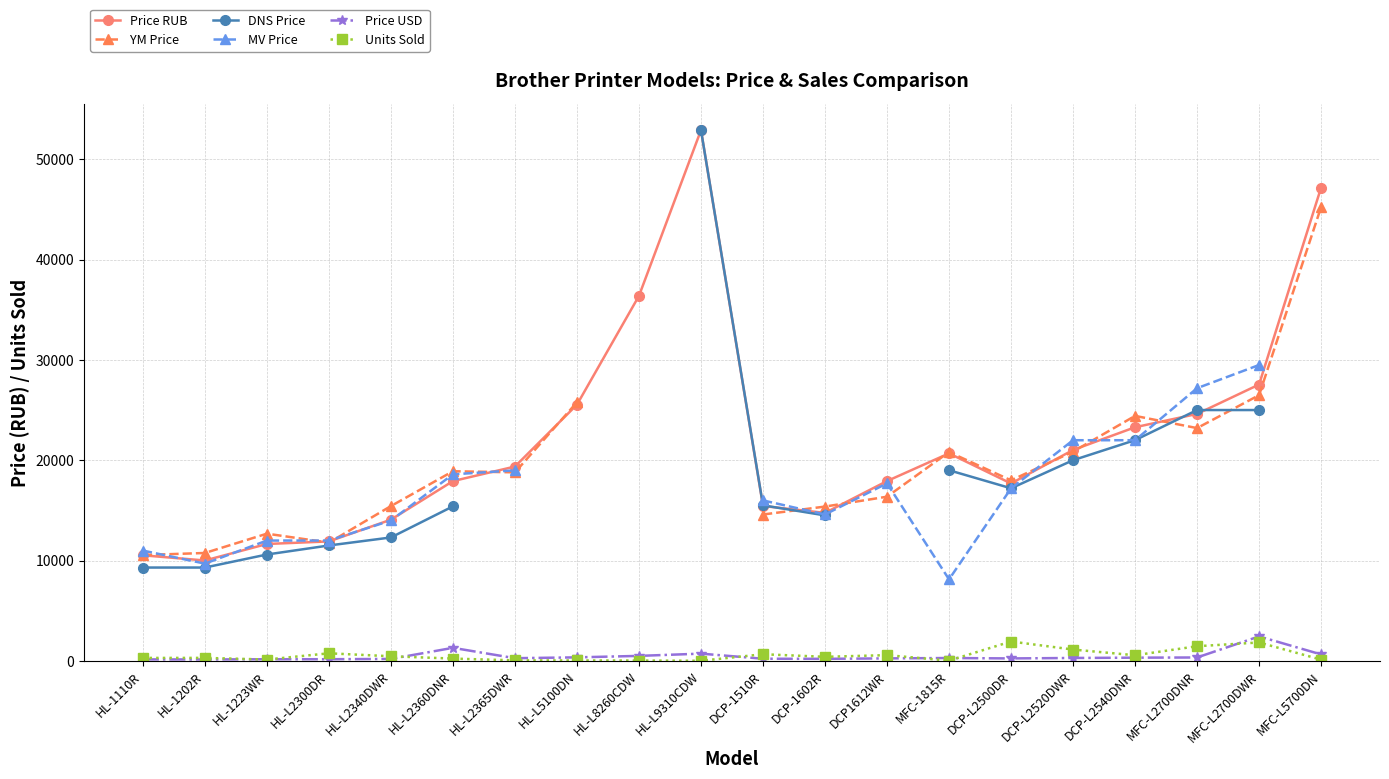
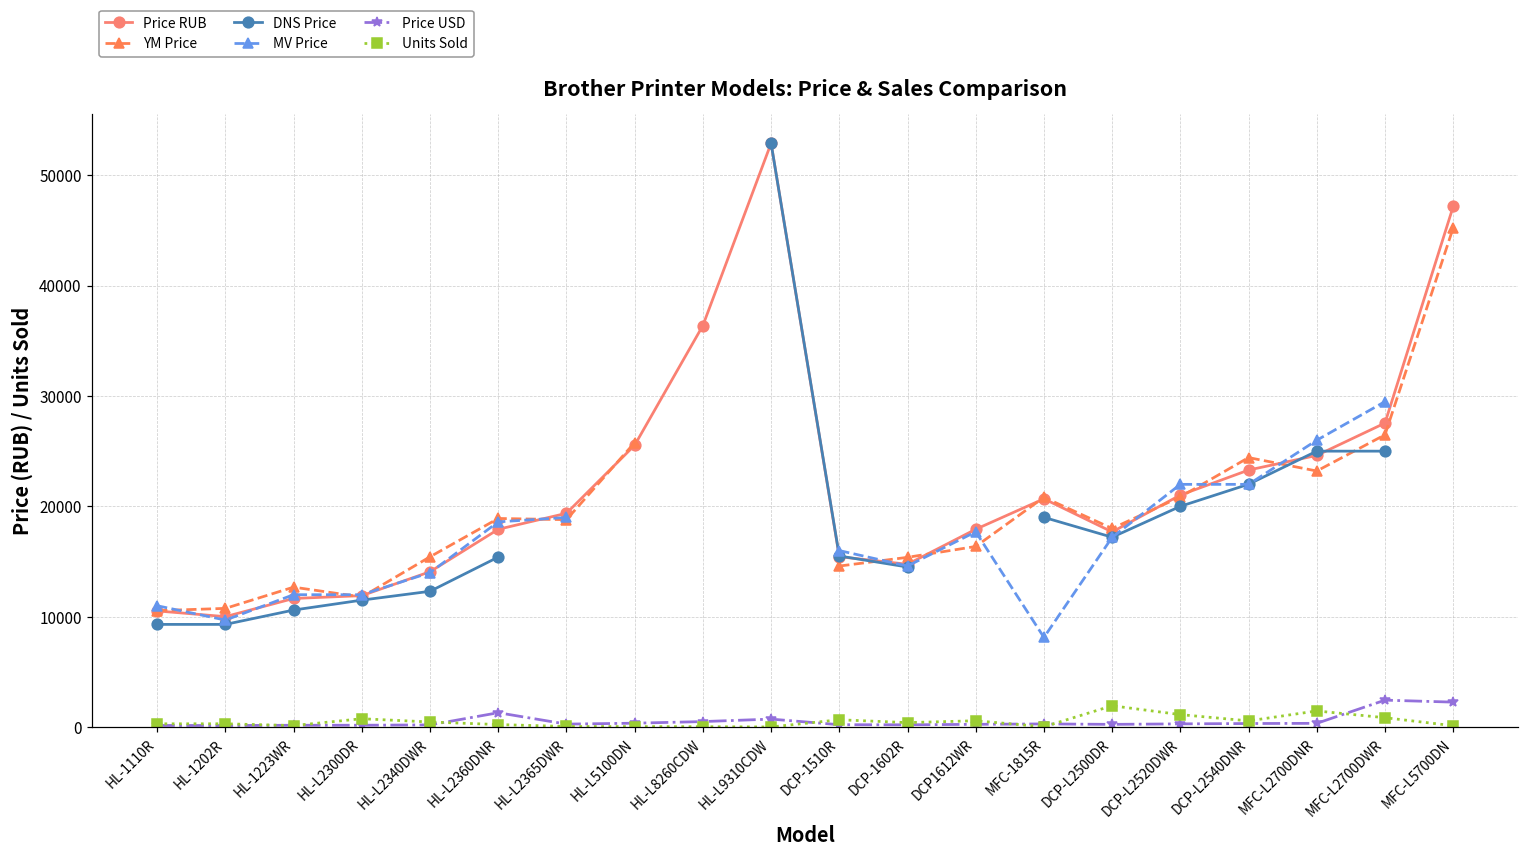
  {
    "DNS Price": {
      "HL-1110R": 9300,
      "HL-1202R": 9300,
      "HL-1223WR": 10600,
      "HL-L2300DR": 11500,
      "HL-L2340DWR": 12300,
      "HL-L2360DNR": 15400,
      "MFC-1815R": 19000,
      "DCP-L2520DWR": 20000,
      "MFC-L2700DNR": 25000,
      "MFC-L2700DWR": 25000
    },
    "MV Price": {
      "HL-1110R": 11000,
      "HL-1202R": 9700,
      "HL-1223WR": 12000,
      "HL-L2360DNR": 18600,
      "DCP-1510R": 16000,
      "MFC-1815R": 8100,
      "DCP-L2520DWR": 22000,
-     "MFC-L2700DNR": 27200,
+     "MFC-L2700DNR": 26000,
      "MFC-L2700DWR": 29500
    },
    "Price USD": {
      "HL-L2300DR": 200,
      "HL-L2340DWR": 200,
      "HL-L2360DNR": 1300,
      "HL-L5100DN": 300,
      "HL-L8260CDW": 500,
      "HL-L9310CDW": 700,
      "DCP-1510R": 200,
      "DCP1612WR": 200,
      "MFC-1815R": 300,
      "DCP-L2500DR": 200,
      "DCP-L2520DWR": 300,
      "MFC-L2700DNR": 300,
      "MFC-L2700DWR": 2400,
-     "MFC-L5700DN": 600
+     "MFC-L5700DN": 2300
    },
    "Units Sold": {
      "HL-L2300DR": 800,
      "HL-L2340DWR": 500,
      "HL-L2360DNR": 200,
      "HL-L5100DN": 0,
      "HL-L8260CDW": 0,
      "HL-L9310CDW": 0,
      "DCP-1510R": 700,
      "DCP1612WR": 600,
      "MFC-1815R": 0,
      "DCP-L2500DR": 1900,
      "DCP-L2520DWR": 1100,
      "MFC-L2700DNR": 1500,
-     "MFC-L2700DWR": 1800,
+     "MFC-L2700DWR": 800,
      "MFC-L5700DN": 100
    }
  }
